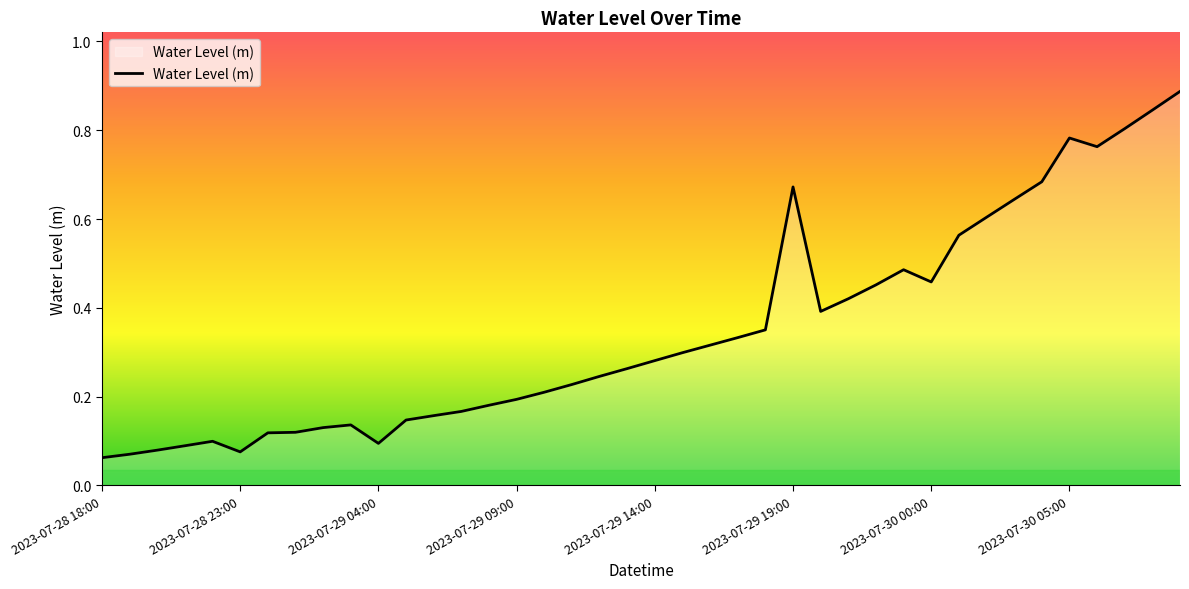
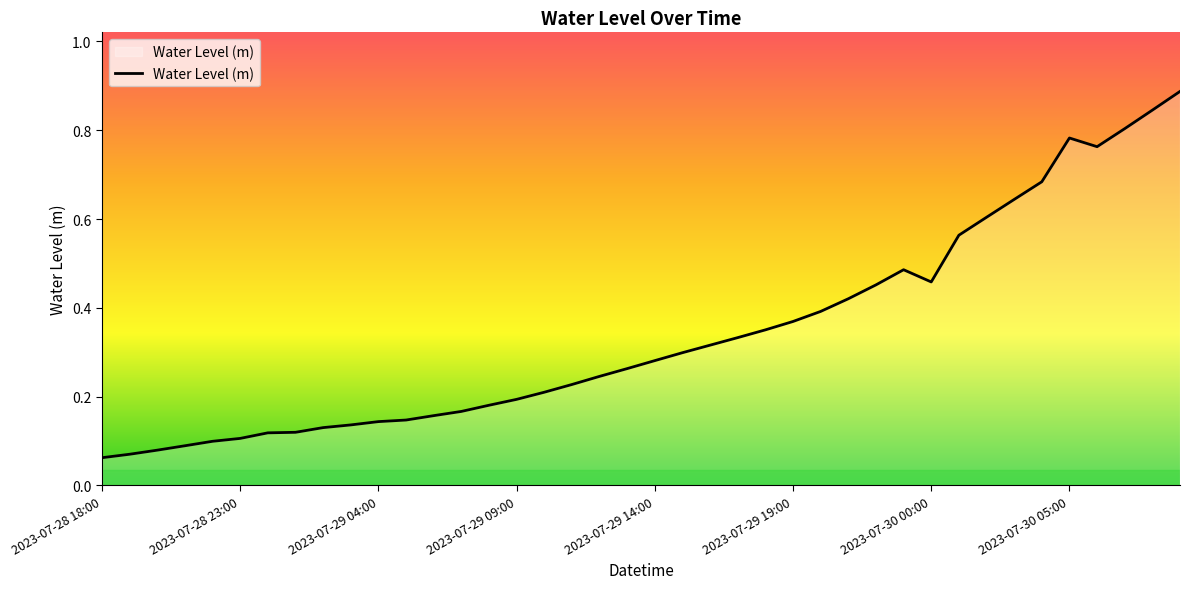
  {
    "2023-07-28 18:00": 0.06,
-   "2023-07-28 23:00": 0.08,
-   "2023-07-29 04:00": 0.09,
+   "2023-07-28 23:00": 0.11,
+   "2023-07-29 04:00": 0.14,
    "2023-07-29 09:00": 0.19,
    "2023-07-29 14:00": 0.28,
-   "2023-07-29 19:00": 0.67,
+   "2023-07-29 19:00": 0.37,
    "2023-07-30 00:00": 0.46,
    "2023-07-30 05:00": 0.78
  }
